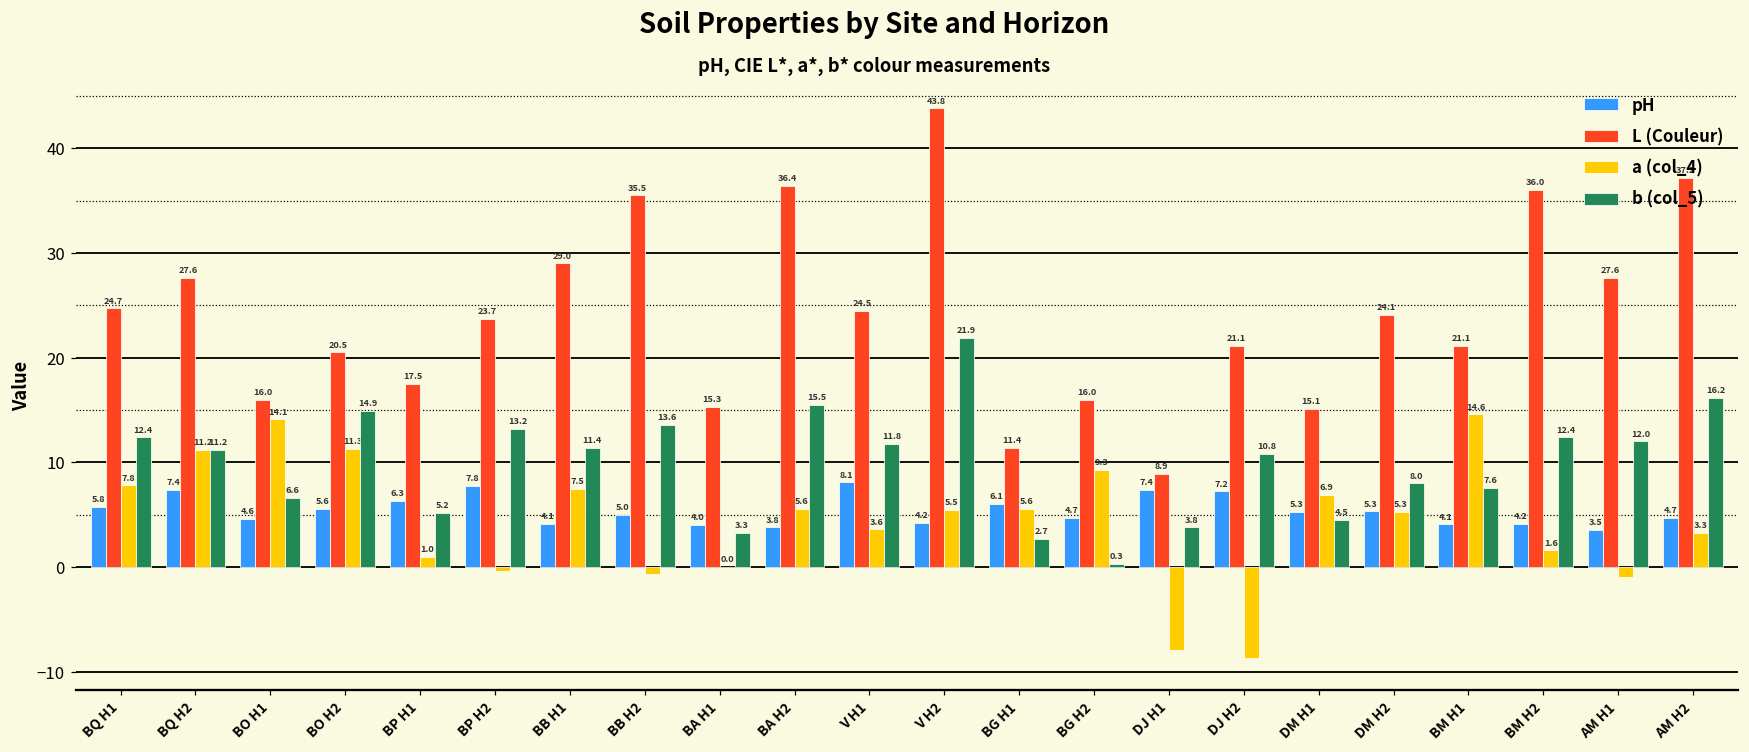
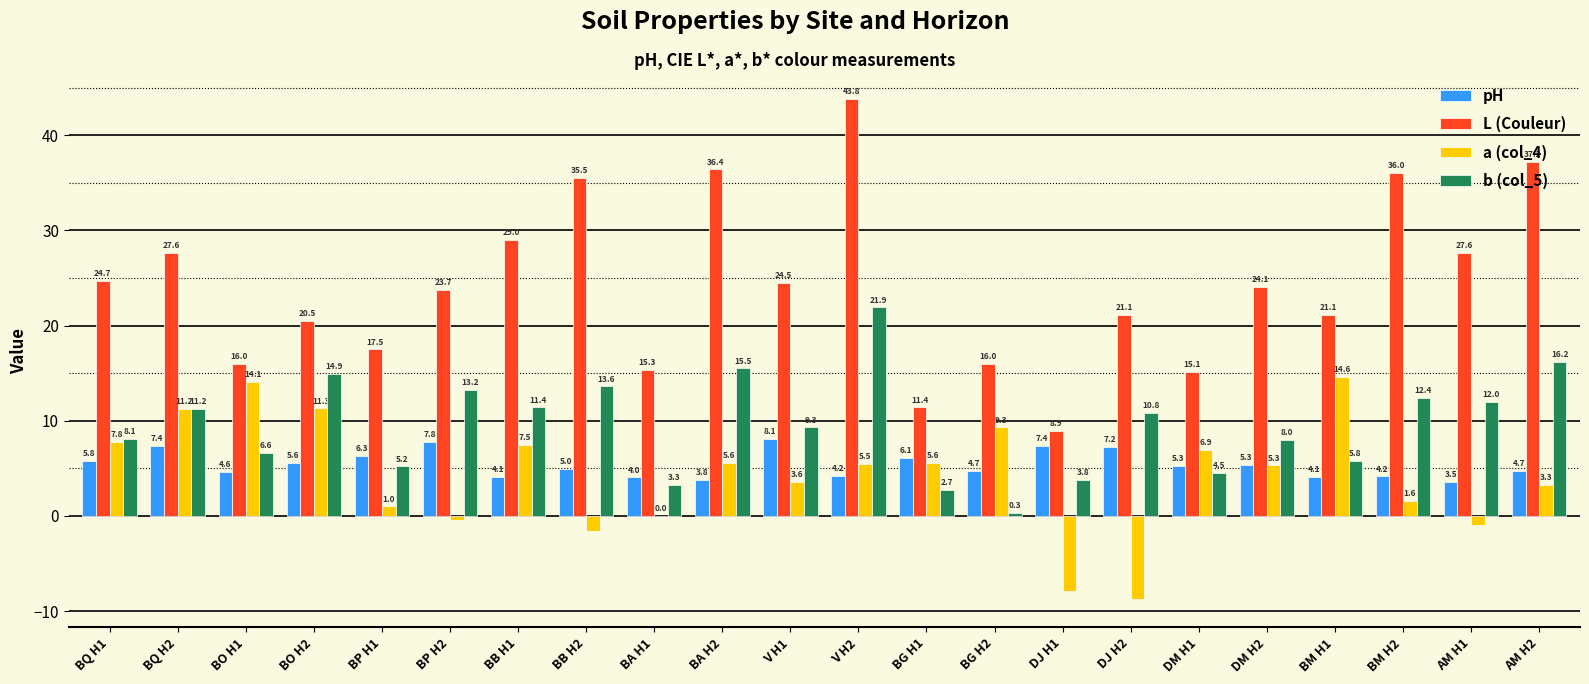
  {
    "pH": {
      "BQ H1": 5.8,
      "BQ H2": 7.4,
      "BO H1": 4.6,
      "BO H2": 5.6,
      "BP H1": 6.3,
      "BP H2": 7.8,
      "BB H1": 4.1,
      "BB H2": 5.0,
      "BA H1": 4.0,
      "BA H2": 3.8,
      "V H1": 8.1,
      "V H2": 4.2,
      "BG H1": 6.1,
      "BG H2": 4.7,
      "DJ H1": 7.4,
      "DJ H2": 7.2,
      "DM H1": 5.3,
      "DM H2": 5.3,
      "BM H1": 4.1,
      "BM H2": 4.2,
      "AM H1": 3.5,
      "AM H2": 4.7
    },
    "L (Couleur)": {
      "BQ H1": 24.7,
      "BQ H2": 27.6,
      "BO H1": 16.0,
      "BO H2": 20.5,
      "BP H1": 17.5,
      "BP H2": 23.7,
      "BB H1": 29.0,
      "BB H2": 35.5,
      "BA H1": 15.3,
      "BA H2": 36.4,
      "V H1": 24.5,
      "V H2": 43.8,
      "BG H1": 11.4,
      "BG H2": 16.0,
      "DJ H1": 8.9,
      "DJ H2": 21.1,
      "DM H1": 15.1,
      "DM H2": 24.1,
      "BM H1": 21.1,
      "BM H2": 36.0,
      "AM H1": 27.6,
      "AM H2": 37.2
    },
    "a (col_4)": {
      "BP H2": 0,
-     "BB H2": -1,
+     "BB H2": -2,
      "DJ H1": -8,
      "DJ H2": -9,
      "AM H1": -1
    },
    "b (col_5)": {
-     "BQ H1": 12.4,
+     "BQ H1": 8.1,
      "BO H1": 6.6,
      "BO H2": 14.9,
      "BP H1": 5.2,
      "BP H2": 13.2,
      "BB H1": 11.4,
      "BB H2": 13.6,
      "BA H1": 3.3,
      "BA H2": 15.5,
-     "V H1": 11.8,
+     "V H1": 9.3,
      "V H2": 21.9,
      "BG H1": 2.7,
      "BG H2": 0.3,
      "DJ H1": 3.8,
      "DJ H2": 10.8,
      "DM H1": 4.5,
      "DM H2": 8.0,
-     "BM H1": 7.6,
+     "BM H1": 5.8,
      "BM H2": 12.4,
      "AM H1": 12.0,
      "AM H2": 16.2
    }
  }
